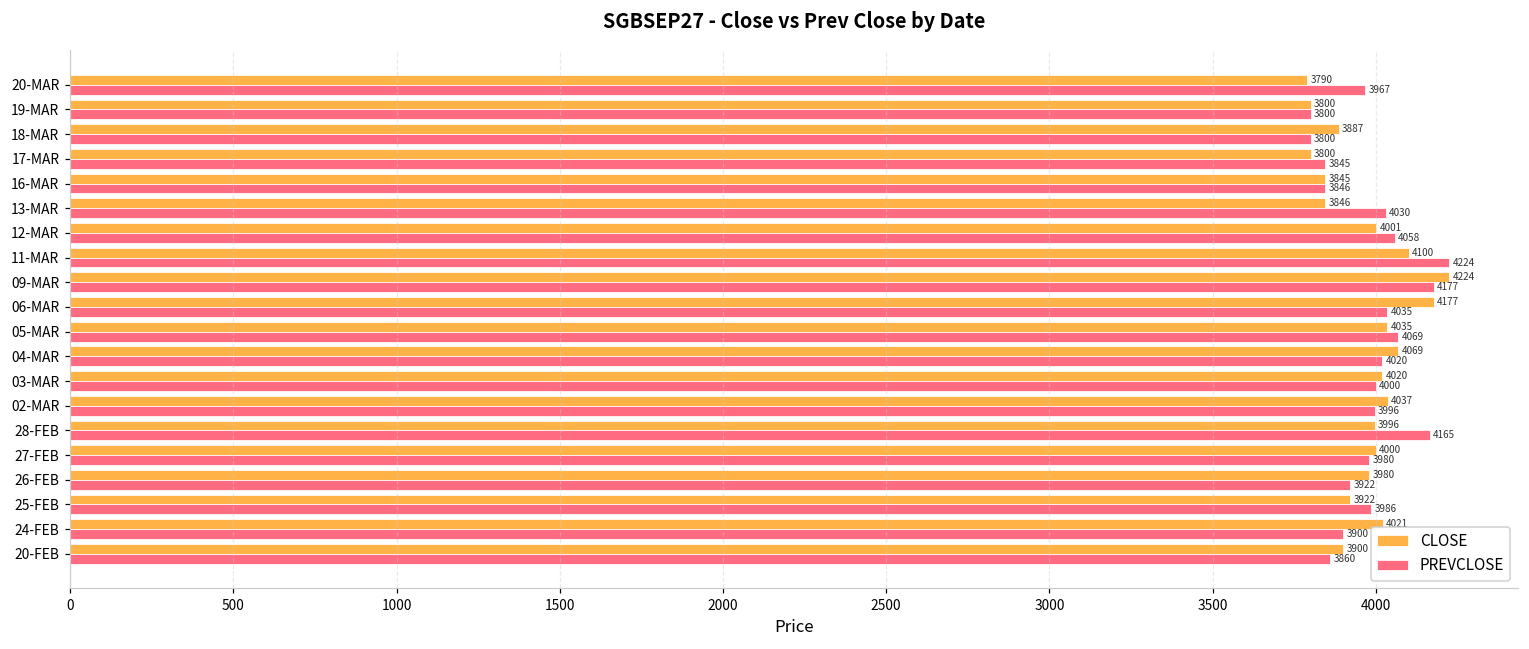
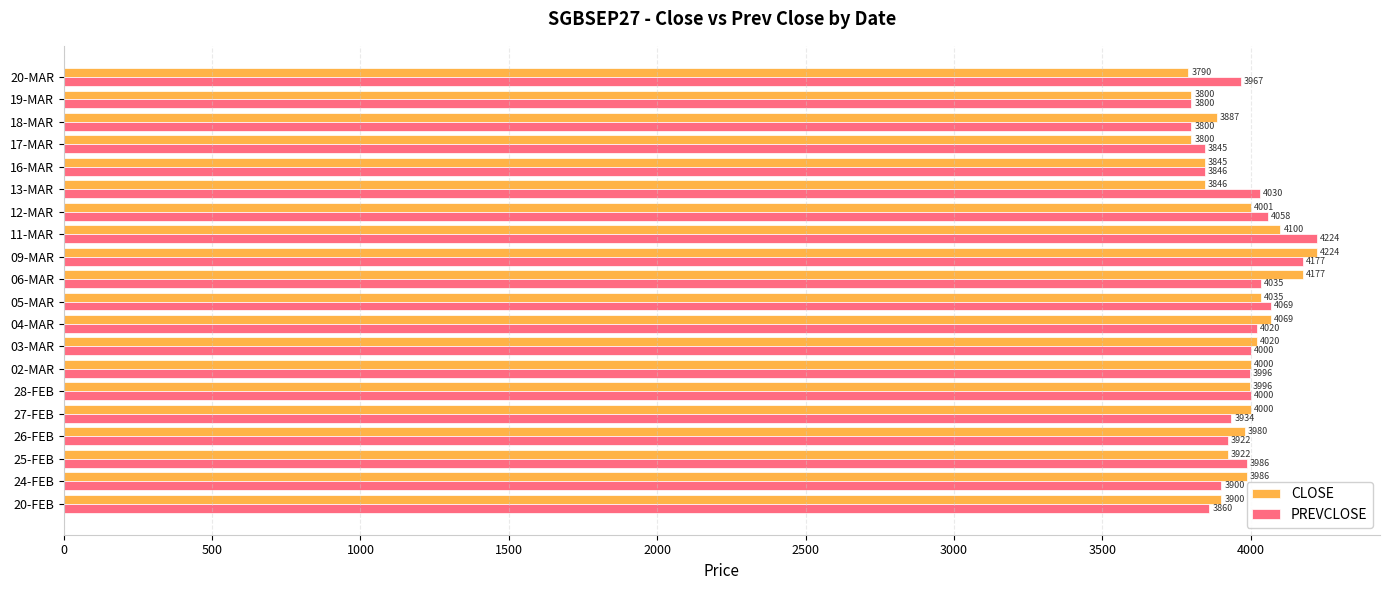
  {
    "CLOSE": {
      "20-MAR": 3790,
      "19-MAR": 3800,
      "18-MAR": 3887,
      "17-MAR": 3800,
      "16-MAR": 3845,
      "13-MAR": 3846,
      "12-MAR": 4001,
      "11-MAR": 4100,
      "09-MAR": 4224,
      "06-MAR": 4177,
      "05-MAR": 4035,
      "04-MAR": 4069,
      "03-MAR": 4020,
-     "02-MAR": 4037,
+     "02-MAR": 4000,
      "28-FEB": 3996,
      "27-FEB": 4000,
      "26-FEB": 3980,
      "25-FEB": 3922,
-     "24-FEB": 4021,
+     "24-FEB": 3986,
      "20-FEB": 3900
    },
    "PREVCLOSE": {
      "20-MAR": 3967,
      "19-MAR": 3800,
      "18-MAR": 3800,
      "17-MAR": 3845,
      "16-MAR": 3846,
      "13-MAR": 4030,
      "12-MAR": 4058,
      "11-MAR": 4224,
      "09-MAR": 4177,
      "06-MAR": 4035,
      "05-MAR": 4069,
      "04-MAR": 4020,
      "03-MAR": 4000,
      "02-MAR": 3996,
-     "28-FEB": 4165,
-     "27-FEB": 3980,
+     "28-FEB": 4000,
+     "27-FEB": 3934,
      "26-FEB": 3922,
      "25-FEB": 3986,
      "24-FEB": 3900,
      "20-FEB": 3860
    }
  }
